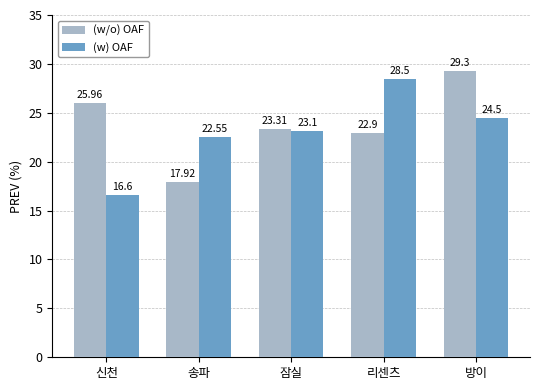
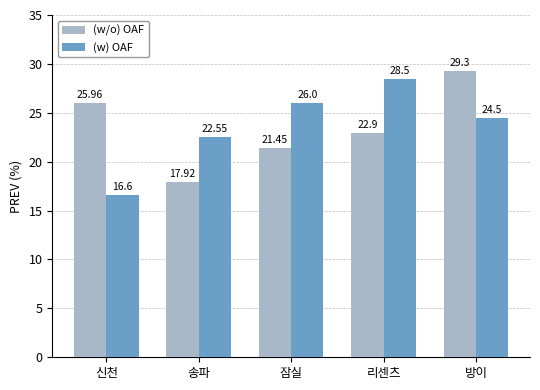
  {
    "(w/o) OAF": {
      "신천": 25.96,
      "송파": 17.92,
-     "잠실": 23.31,
+     "잠실": 21.45,
      "리센츠": 22.9,
      "방이": 29.3
    },
    "(w) OAF": {
      "신천": 16.6,
      "송파": 22.55,
-     "잠실": 23.1,
+     "잠실": 26.0,
      "리센츠": 28.5,
      "방이": 24.5
    }
  }
